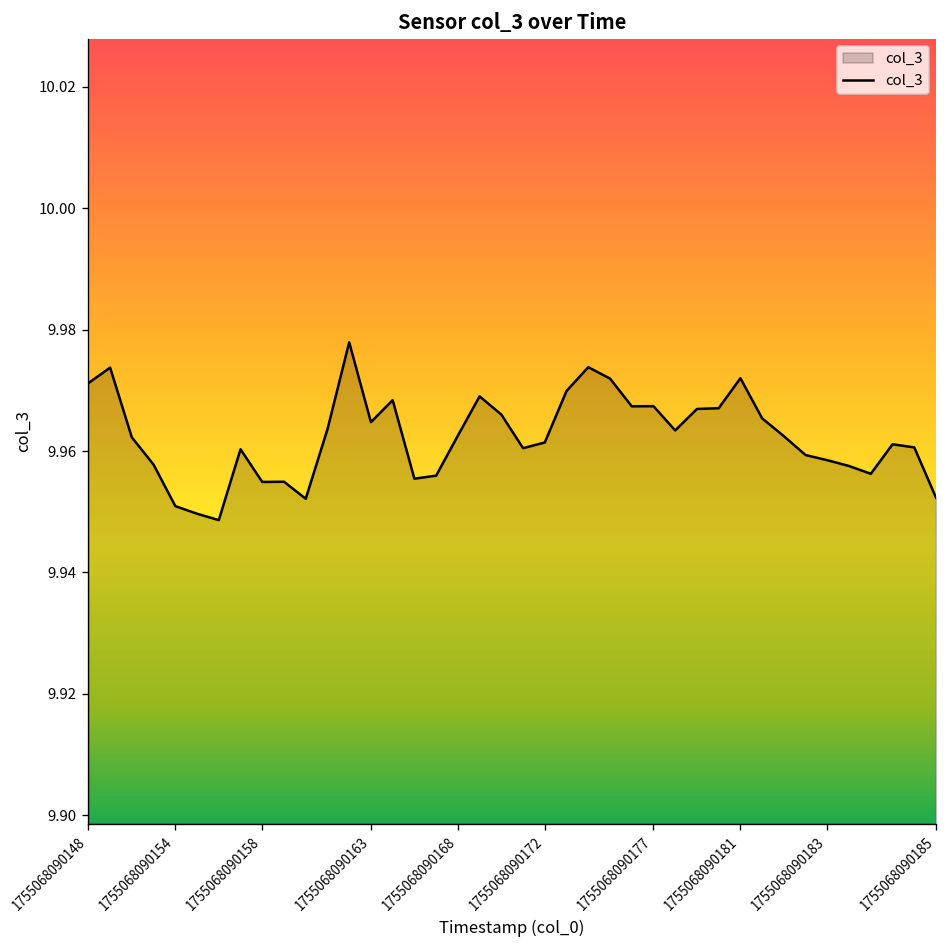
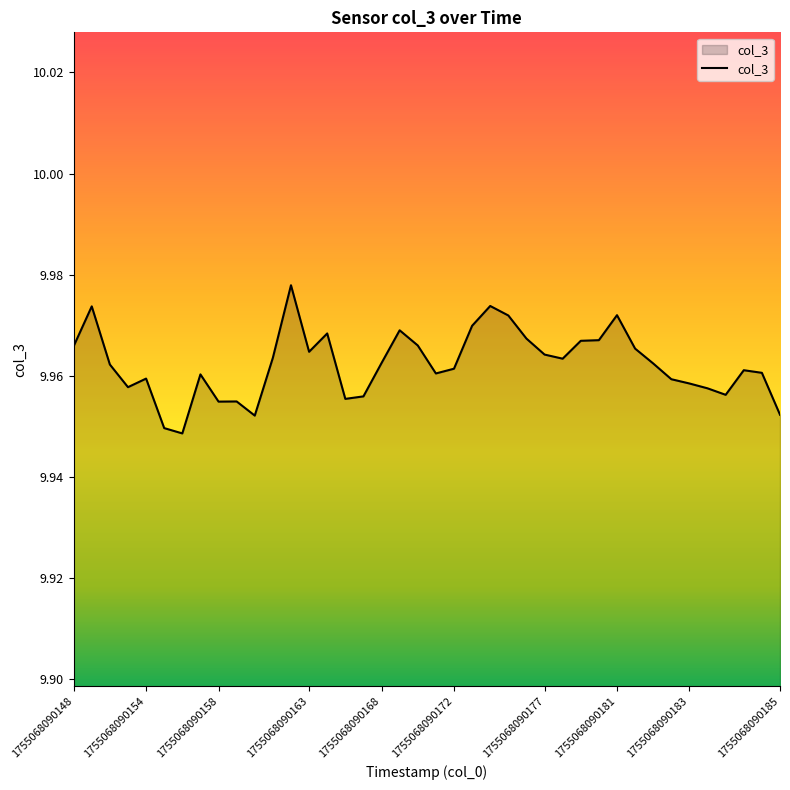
  {
-   "1755068090148": 9.971,
-   "1755068090154": 9.951,
+   "1755068090148": 9.966,
+   "1755068090154": 9.959,
    "1755068090158": 9.955,
    "1755068090163": 9.965,
    "1755068090168": 9.963,
    "1755068090172": 9.961,
-   "1755068090177": 9.967,
+   "1755068090177": 9.964,
    "1755068090181": 9.972,
    "1755068090185": 9.952
  }
